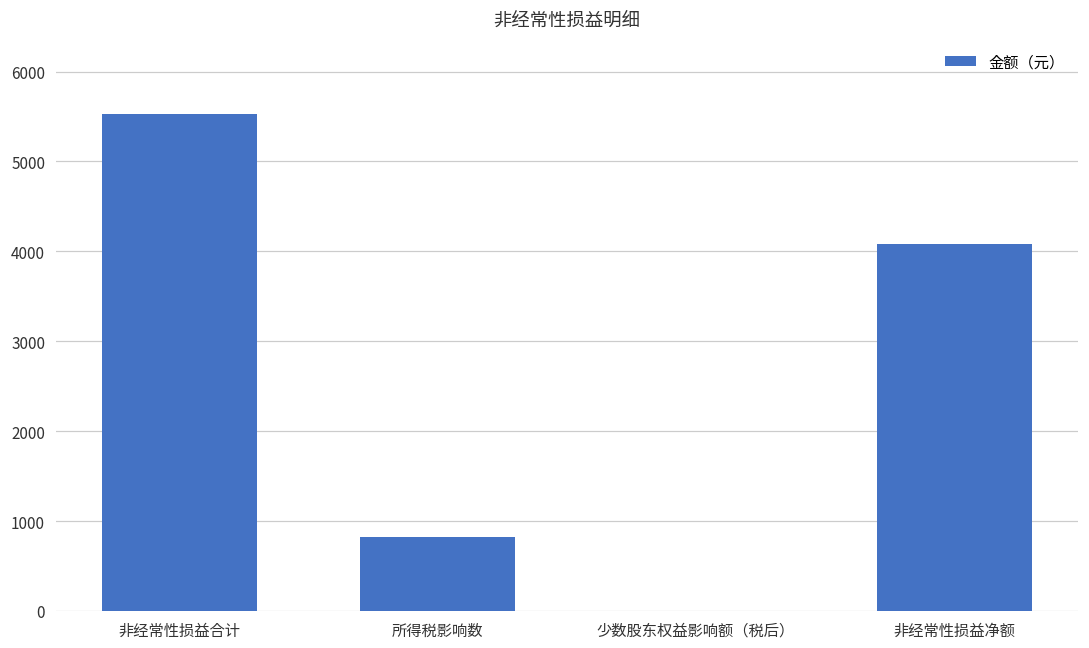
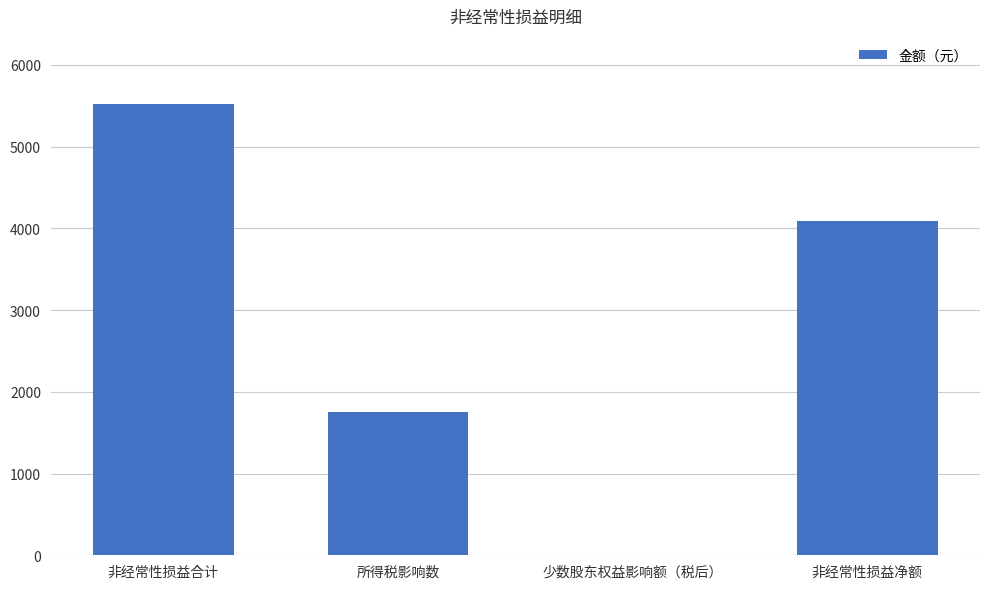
  {
    "非经常性损益合计": 5500,
-   "所得税影响数": 800,
+   "所得税影响数": 1800,
    "非经常性损益净额": 4100
  }
